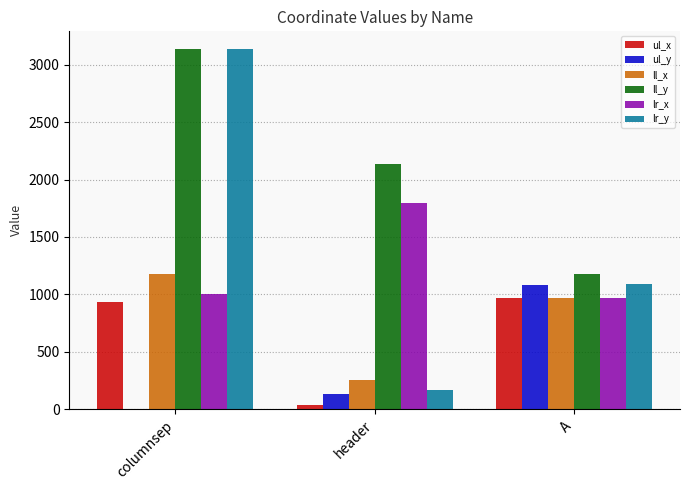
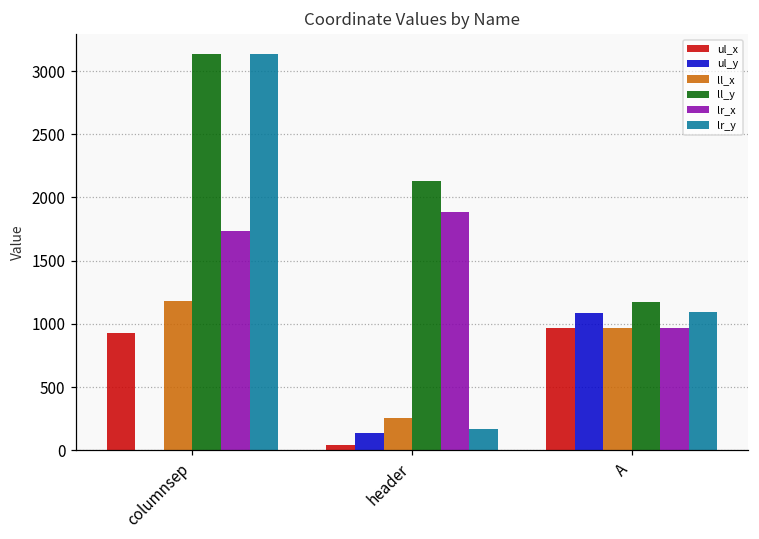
  {
    "ul_x": {
      "columnsep": 930,
      "header": 40,
      "A": 970
    },
    "ul_y": {
      "columnsep": 0,
      "header": 140,
      "A": 1090
    },
    "ll_x": {
      "columnsep": 1180,
      "header": 250,
      "A": 970
    },
    "ll_y": {
      "columnsep": 3130,
      "header": 2130,
      "A": 1170
    },
    "lr_x": {
-     "columnsep": 1010,
-     "header": 1800,
+     "columnsep": 1740,
+     "header": 1880,
      "A": 970
    },
    "lr_y": {
      "columnsep": 3130,
      "header": 170,
      "A": 1090
    }
  }
